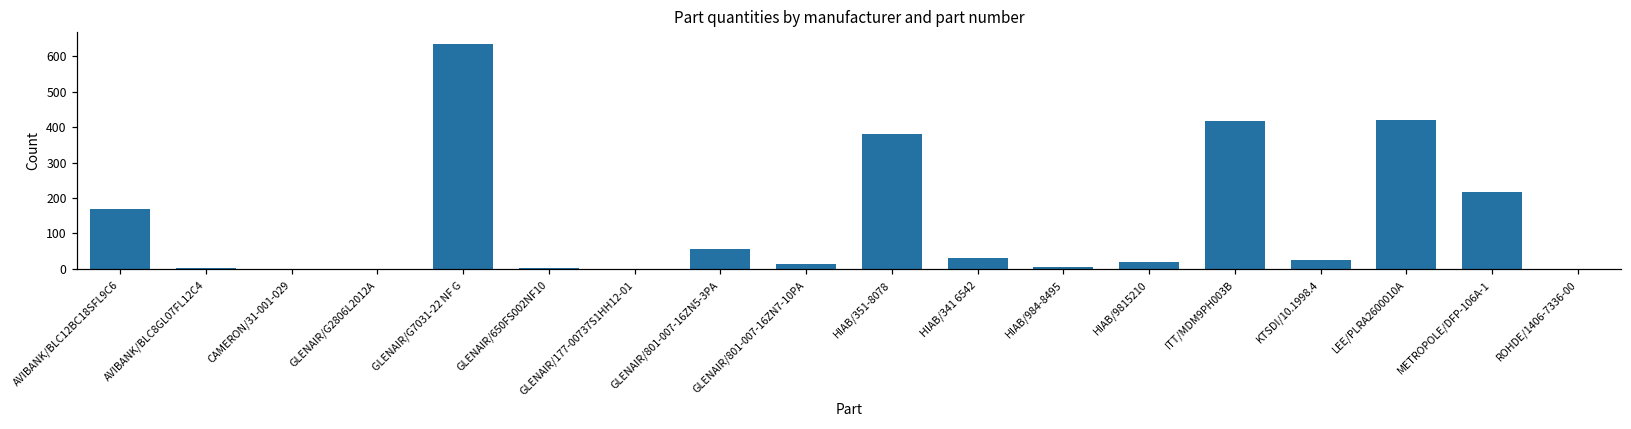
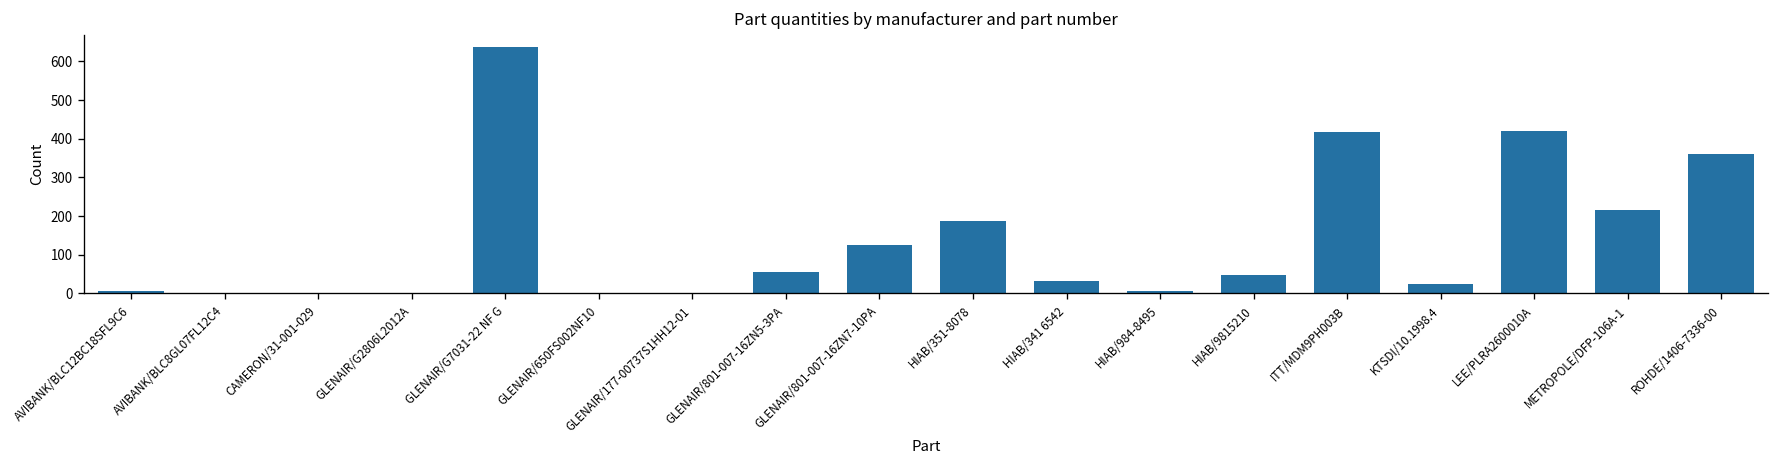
  {
-   "AVIBANK/BLC12BC18SFL9C6": 170,
+   "AVIBANK/BLC12BC18SFL9C6": 10,
    "GLENAIR/G7031-22 NF G": 640,
    "GLENAIR/801-007-16ZN5-3PA": 60,
-   "GLENAIR/801-007-16ZN7-10PA": 10,
-   "HIAB/351-8078": 380,
+   "GLENAIR/801-007-16ZN7-10PA": 120,
+   "HIAB/351-8078": 190,
    "HIAB/341 6542": 30,
-   "HIAB/9815210": 20,
+   "HIAB/9815210": 50,
    "ITT/MDM9PH003B": 420,
    "KTSDI/10.1998.4": 30,
    "LEE/PLRA2600010A": 420,
    "METROPOLE/DFP-106A-1": 220,
-   "ROHDE/1406-7336-00": 0
+   "ROHDE/1406-7336-00": 360
  }
